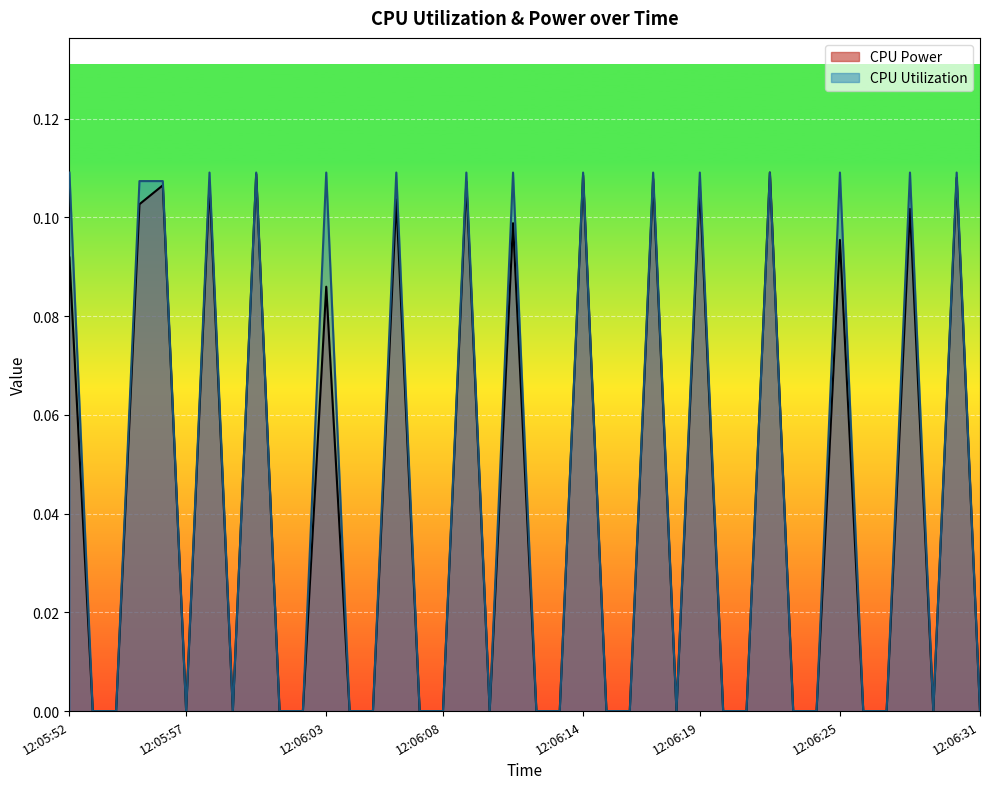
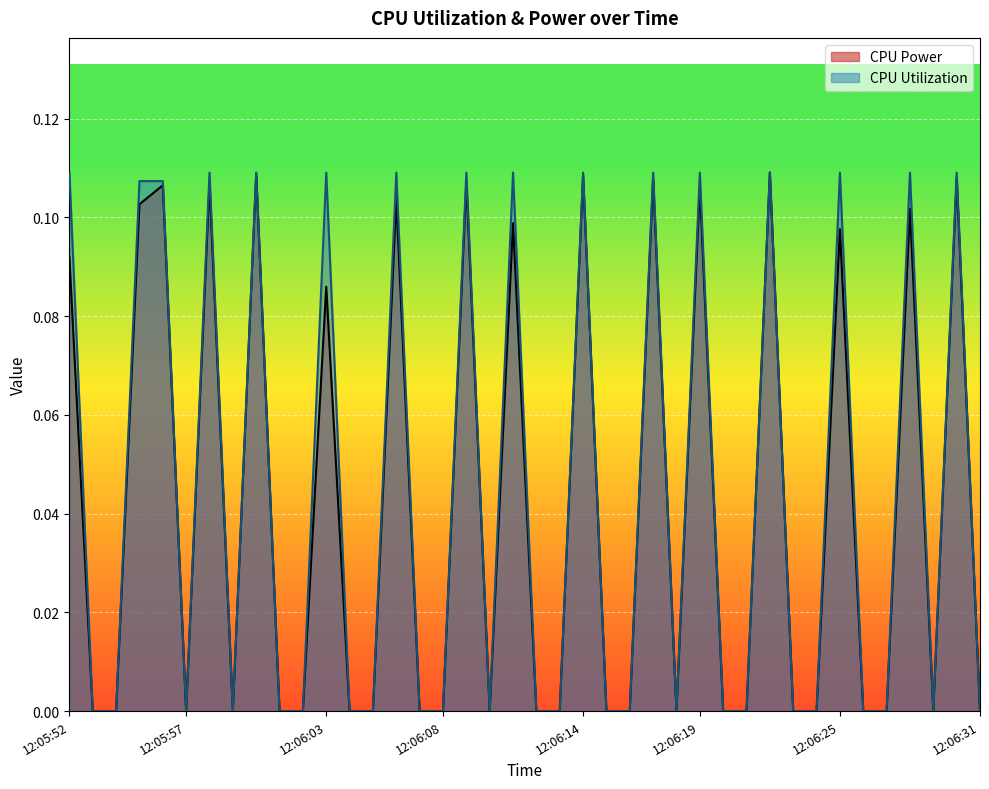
  {
    "CPU Power": {
      "12:05:52": 0.092,
      "12:06:03": 0.086,
      "12:06:14": 0.109,
      "12:06:19": 0.106,
-     "12:06:25": 0.095
+     "12:06:25": 0.098
    },
    "CPU Utilization": {
      "12:05:52": 0.109,
      "12:06:03": 0.109,
      "12:06:14": 0.109,
      "12:06:19": 0.109,
      "12:06:25": 0.109
    }
  }
